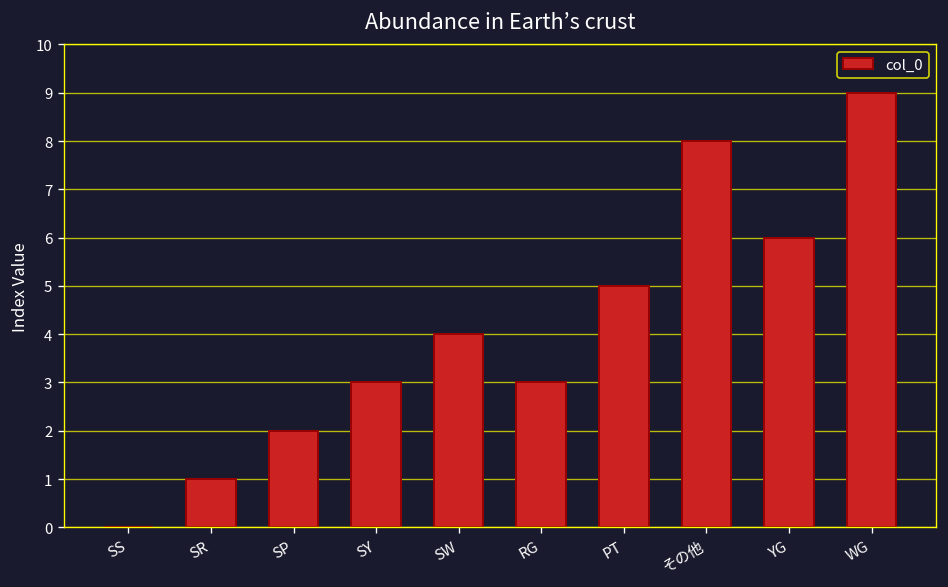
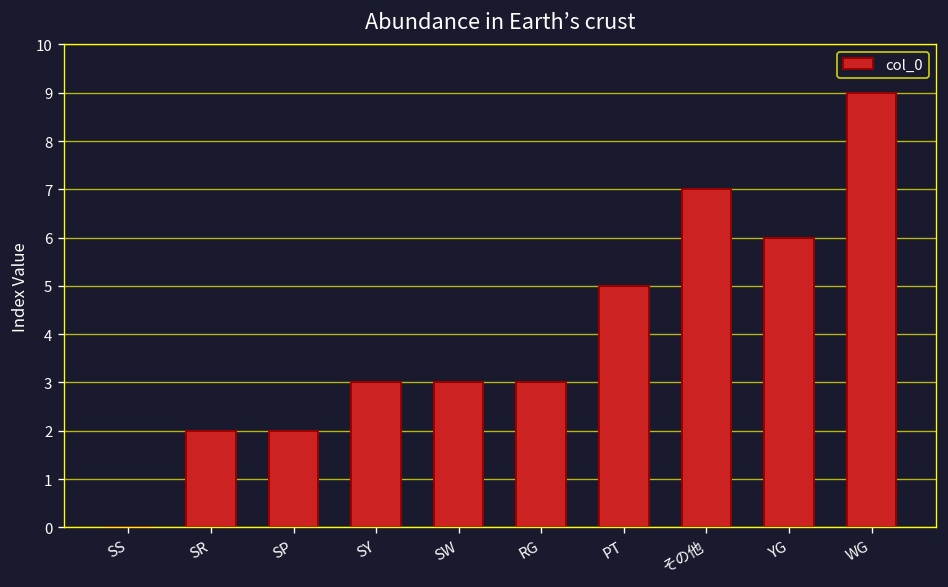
  {
    "SS": 0,
-   "SR": 1,
+   "SR": 2,
    "SP": 2,
    "SY": 3,
-   "SW": 4,
+   "SW": 3,
    "RG": 3,
    "PT": 5,
-   "その他": 8,
+   "その他": 7,
    "YG": 6,
    "WG": 9
  }
